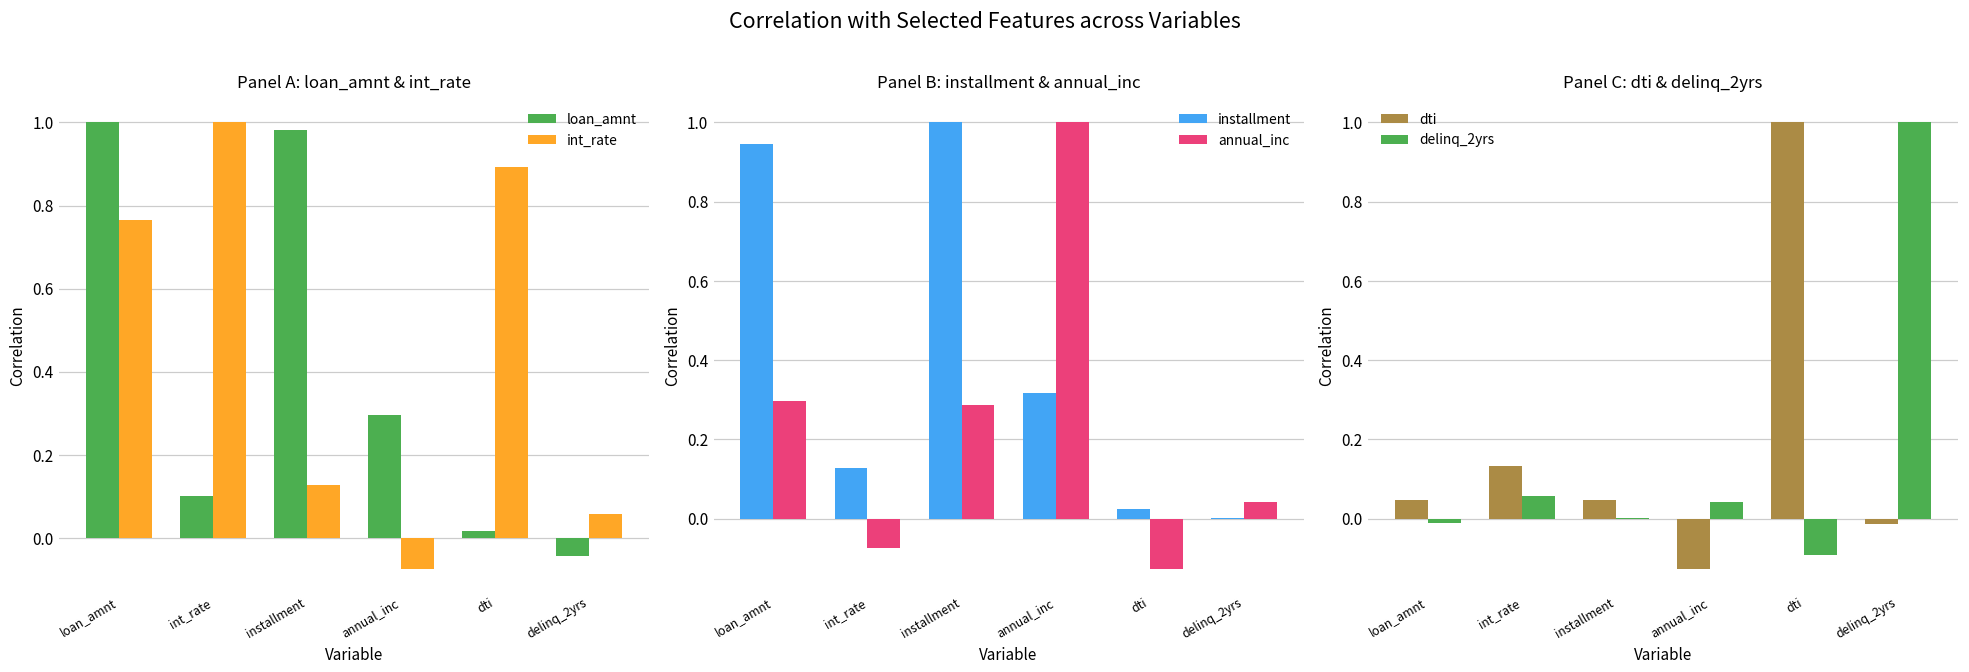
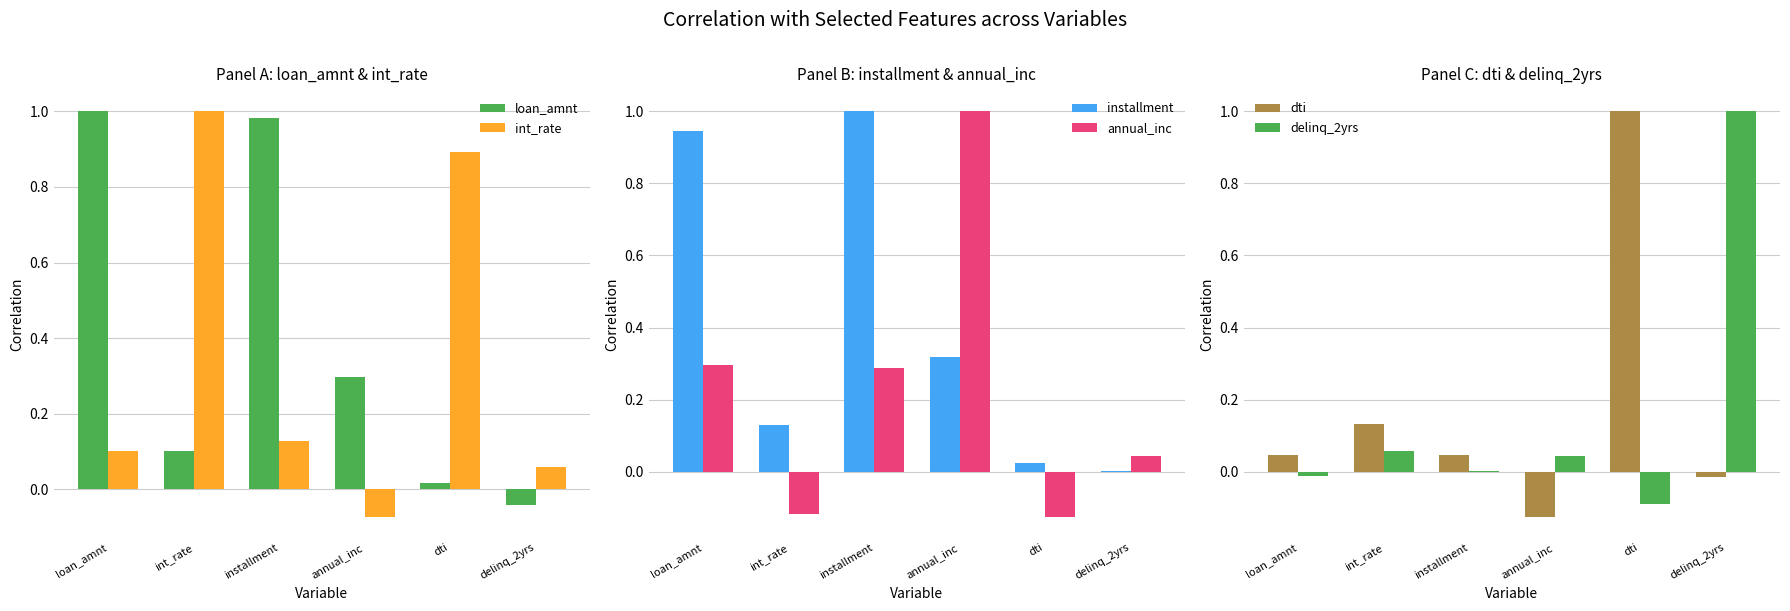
  {
    "Panel A: loan_amnt & int_rate": {
      "loan_amnt": {
        "loan_amnt": 1.00,
        "int_rate": 0.10,
        "installment": 0.98,
        "annual_inc": 0.30,
        "dti": 0.02,
        "delinq_2yrs": -0.04
      },
      "int_rate": {
-       "loan_amnt": 0.76,
+       "loan_amnt": 0.10,
        "int_rate": 1.00,
        "installment": 0.13,
        "annual_inc": -0.07,
        "dti": 0.89,
        "delinq_2yrs": 0.06
      }
    },
    "Panel B: installment & annual_inc": {
      "installment": {
        "loan_amnt": 0.95,
        "int_rate": 0.13,
        "installment": 1.00,
        "annual_inc": 0.32,
        "dti": 0.02
      },
      "annual_inc": {
        "loan_amnt": 0.30,
-       "int_rate": -0.07,
+       "int_rate": -0.12,
        "installment": 0.29,
        "annual_inc": 1.00,
        "dti": -0.13,
        "delinq_2yrs": 0.04
      }
    },
    "Panel C: dti & delinq_2yrs": {
      "dti": {
        "loan_amnt": 0.05,
        "int_rate": 0.13,
        "installment": 0.05,
        "annual_inc": -0.13,
        "dti": 1.00,
        "delinq_2yrs": -0.01
      },
      "delinq_2yrs": {
        "loan_amnt": -0.01,
        "int_rate": 0.06,
        "annual_inc": 0.04,
        "dti": -0.09,
        "delinq_2yrs": 1.00
      }
    }
  }
